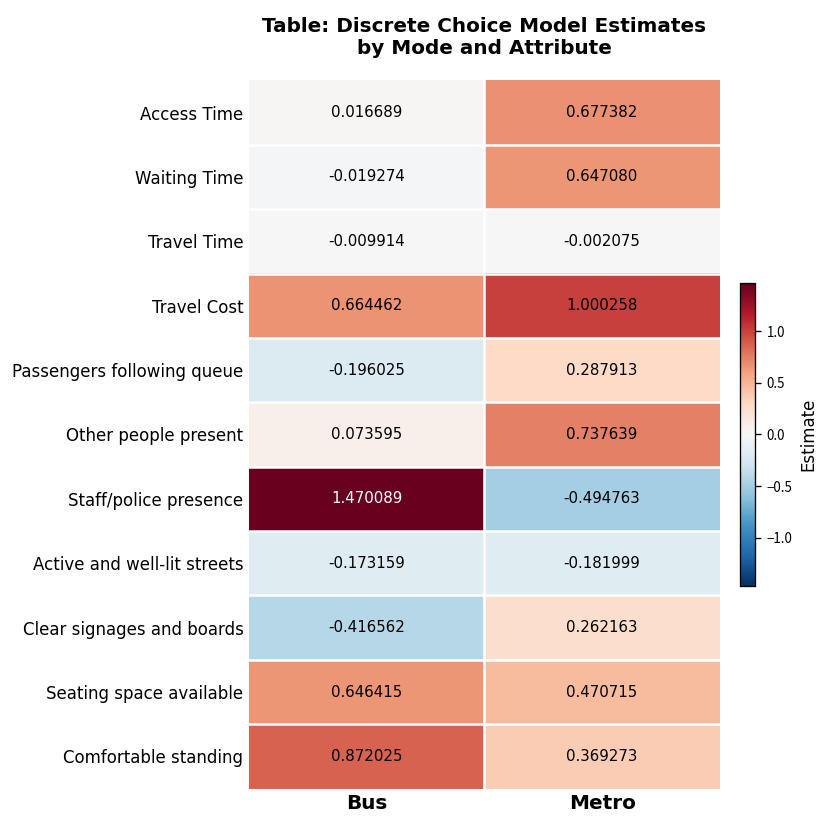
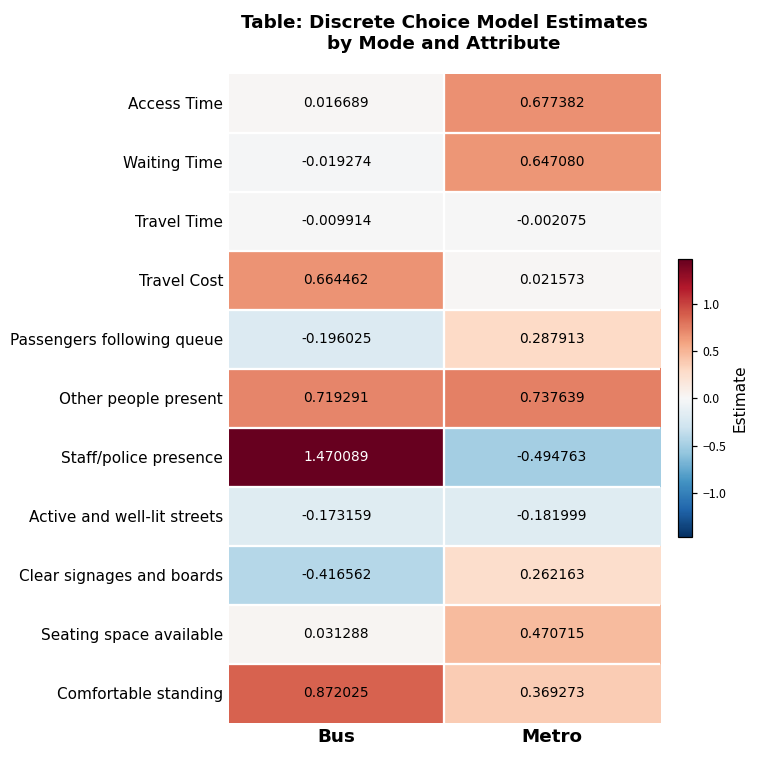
  {
    "Access Time": {
      "Bus": 0.016689,
      "Metro": 0.677382
    },
    "Waiting Time": {
      "Bus": -0.019274,
      "Metro": 0.647080
    },
    "Travel Time": {
      "Bus": -0.009914,
      "Metro": -0.002075
    },
    "Travel Cost": {
      "Bus": 0.664462,
-     "Metro": 1.000258
+     "Metro": 0.021573
    },
    "Passengers following queue": {
      "Bus": -0.196025,
      "Metro": 0.287913
    },
    "Other people present": {
-     "Bus": 0.073595,
+     "Bus": 0.719291,
      "Metro": 0.737639
    },
    "Staff/police presence": {
      "Bus": 1.470089,
      "Metro": -0.494763
    },
    "Active and well-lit streets": {
      "Bus": -0.173159,
      "Metro": -0.181999
    },
    "Clear signages and boards": {
      "Bus": -0.416562,
      "Metro": 0.262163
    },
    "Seating space available": {
-     "Bus": 0.646415,
+     "Bus": 0.031288,
      "Metro": 0.470715
    },
    "Comfortable standing": {
      "Bus": 0.872025,
      "Metro": 0.369273
    }
  }
